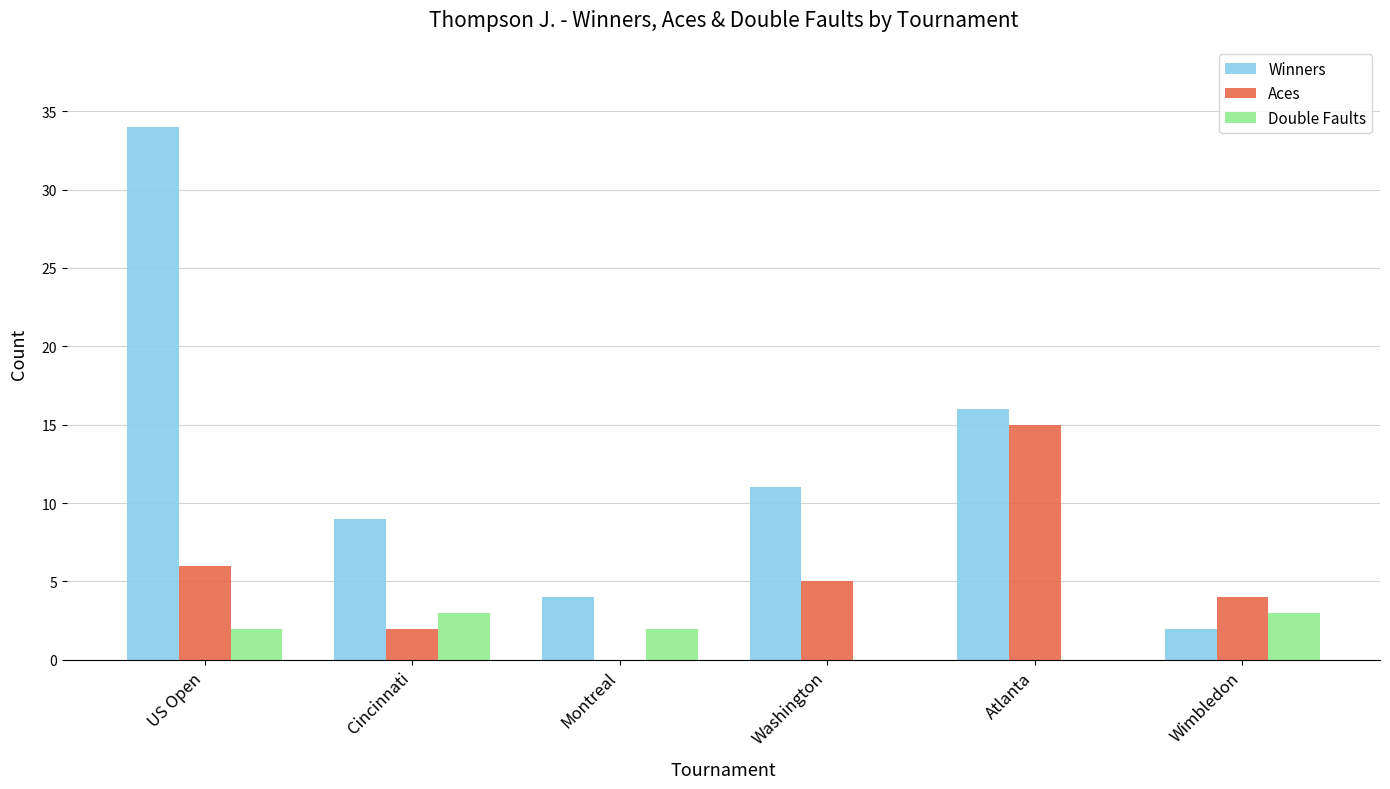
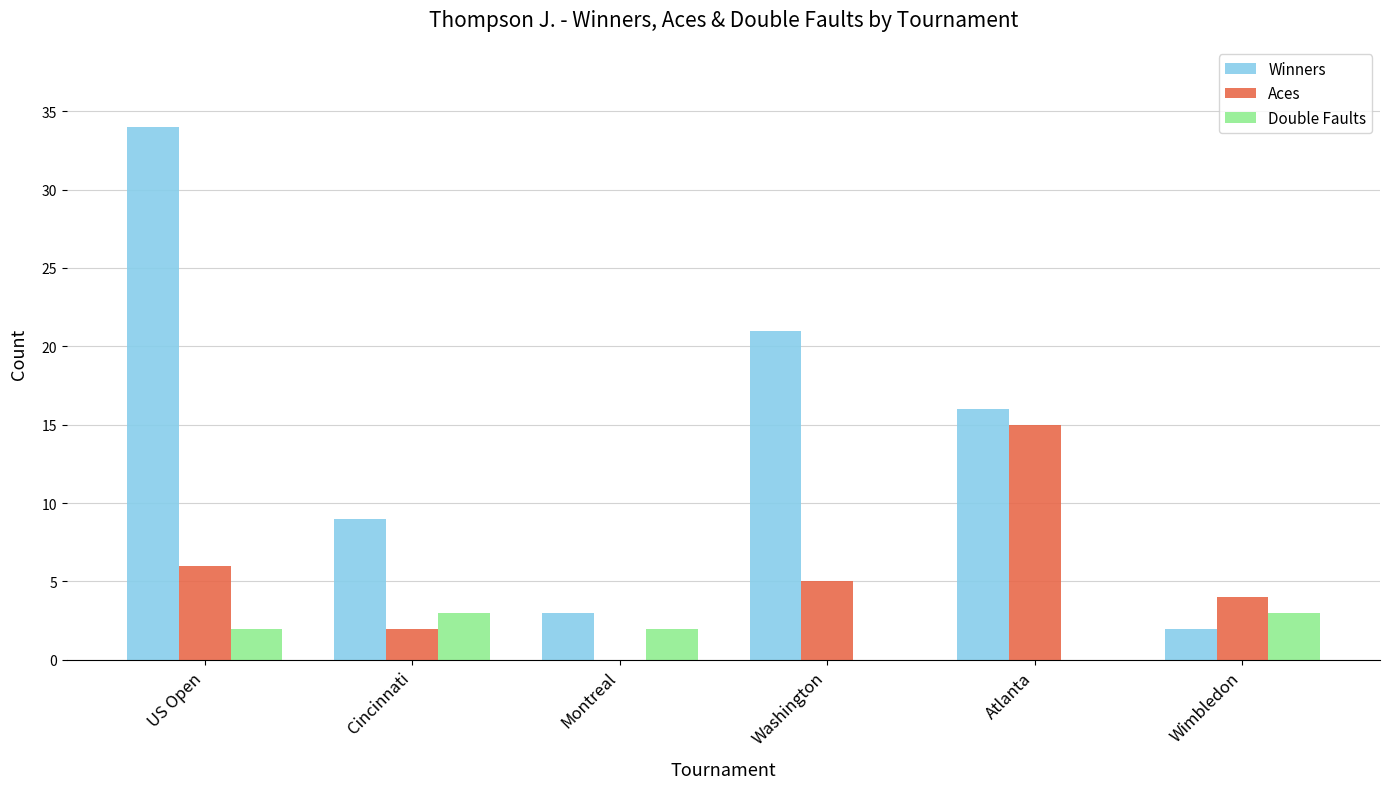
  {
    "Winners": {
      "US Open": 34,
      "Cincinnati": 9,
-     "Montreal": 4,
-     "Washington": 11,
+     "Montreal": 3,
+     "Washington": 21,
      "Atlanta": 16,
      "Wimbledon": 2
    },
    "Aces": {
      "US Open": 6,
      "Cincinnati": 2,
      "Montreal": 0,
      "Washington": 5,
      "Atlanta": 15,
      "Wimbledon": 4
    },
    "Double Faults": {
      "US Open": 2,
      "Cincinnati": 3,
      "Montreal": 2,
      "Washington": 0,
      "Atlanta": 0,
      "Wimbledon": 3
    }
  }
